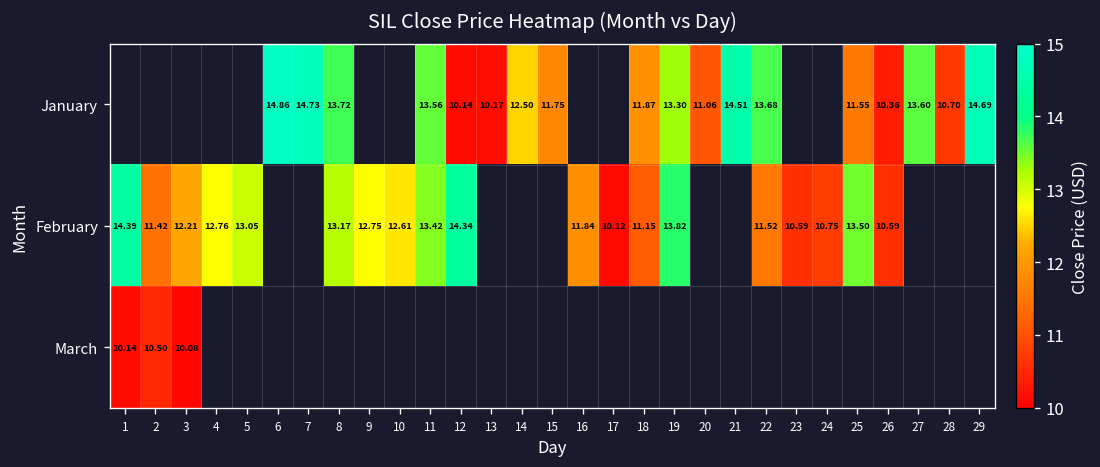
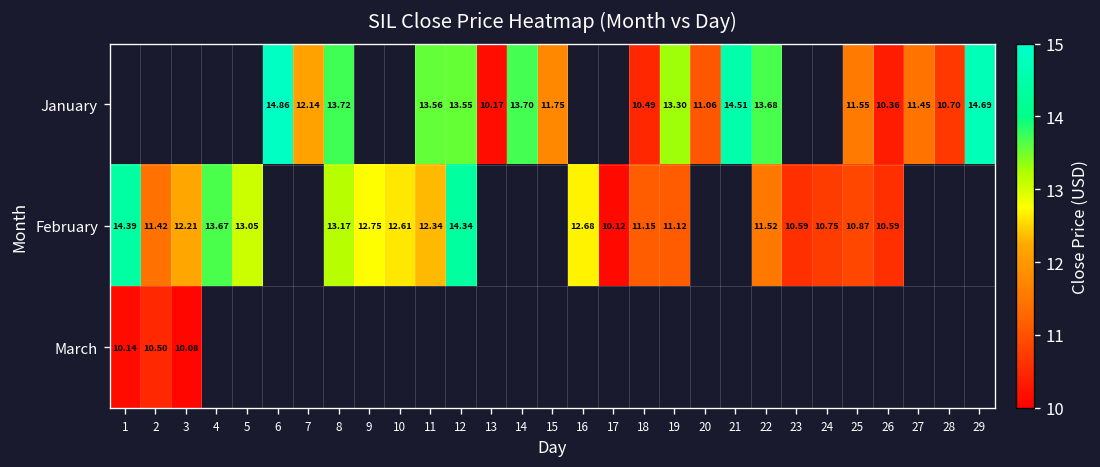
  {
    "January": {
      "6": 14.86,
-     "7": 14.73,
+     "7": 12.14,
      "8": 13.72,
      "11": 13.56,
-     "12": 10.14,
+     "12": 13.55,
      "13": 10.17,
-     "14": 12.50,
+     "14": 13.70,
      "15": 11.75,
-     "18": 11.87,
+     "18": 10.49,
      "19": 13.30,
      "20": 11.06,
      "21": 14.51,
      "22": 13.68,
      "25": 11.55,
      "26": 10.36,
-     "27": 13.60,
+     "27": 11.45,
      "28": 10.70,
      "29": 14.69
    },
    "February": {
      "1": 14.39,
      "2": 11.42,
      "3": 12.21,
-     "4": 12.76,
+     "4": 13.67,
      "5": 13.05,
      "8": 13.17,
      "9": 12.75,
      "10": 12.61,
-     "11": 13.42,
+     "11": 12.34,
      "12": 14.34,
-     "16": 11.84,
+     "16": 12.68,
      "17": 10.12,
      "18": 11.15,
-     "19": 13.82,
+     "19": 11.12,
      "22": 11.52,
      "23": 10.59,
      "24": 10.75,
-     "25": 13.50,
+     "25": 10.87,
      "26": 10.59
    },
    "March": {
      "1": 10.14,
      "2": 10.50,
      "3": 10.08
    }
  }
